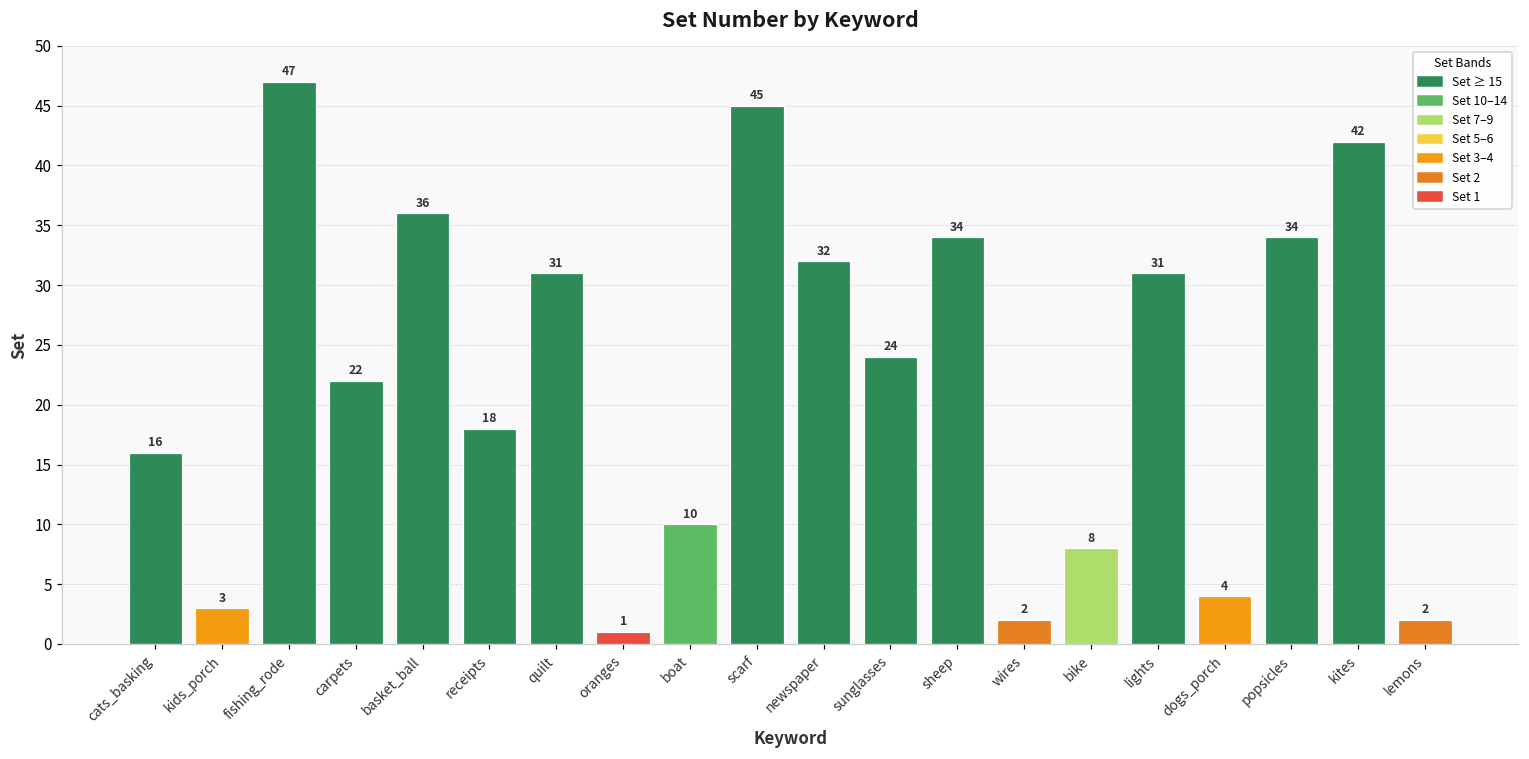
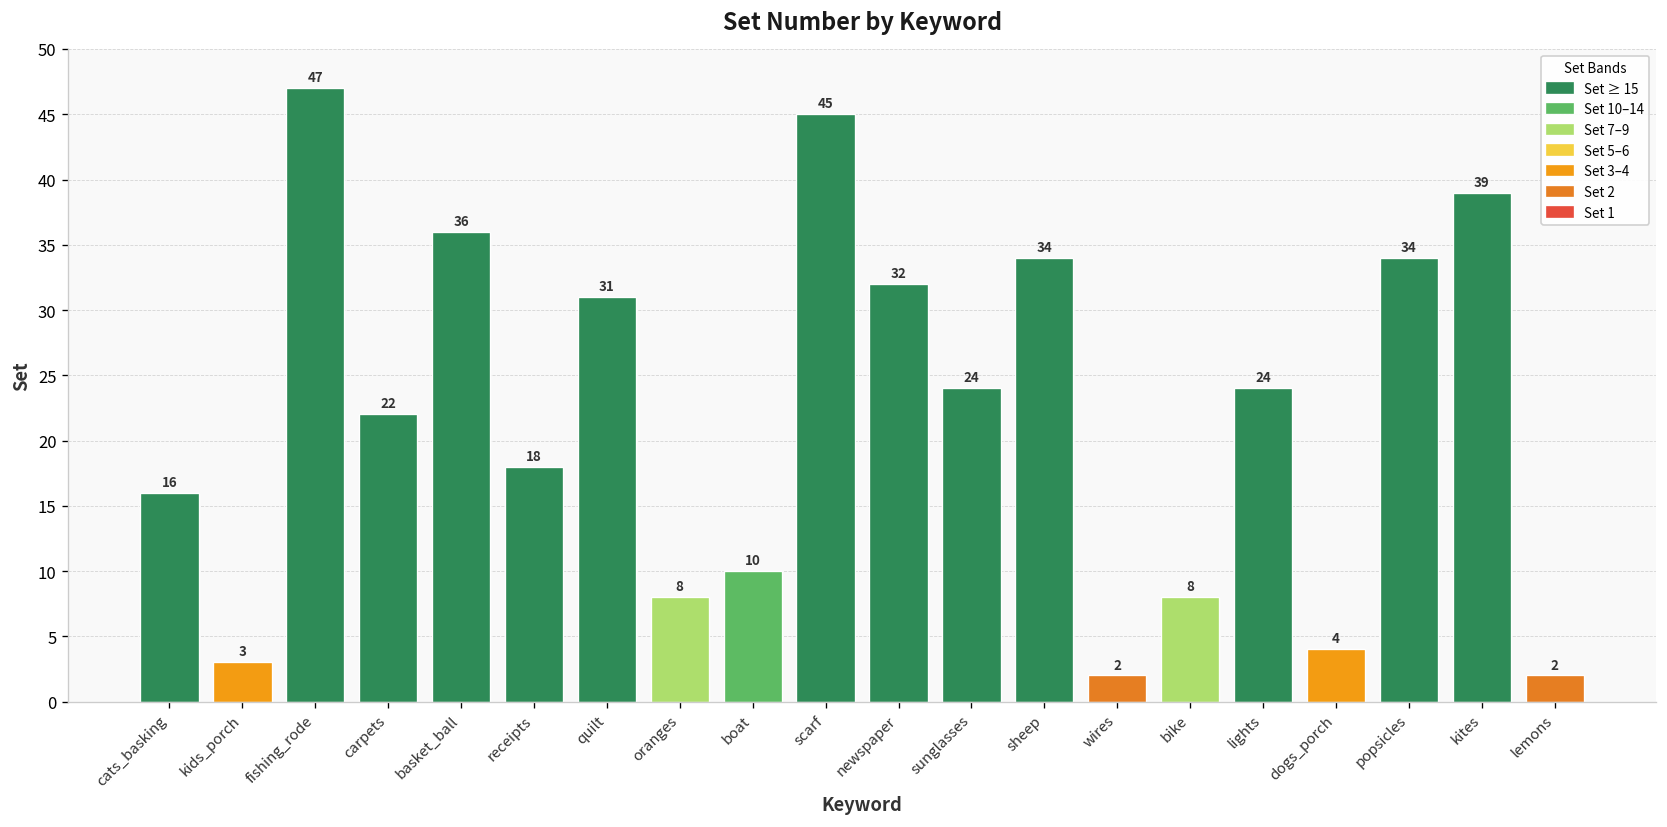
  {
    "cats_basking": 16,
    "kids_porch": 3,
    "fishing_rode": 47,
    "carpets": 22,
    "basket_ball": 36,
    "receipts": 18,
    "quilt": 31,
-   "oranges": 1,
+   "oranges": 8,
    "boat": 10,
    "scarf": 45,
    "newspaper": 32,
    "sunglasses": 24,
    "sheep": 34,
    "wires": 2,
    "bike": 8,
-   "lights": 31,
+   "lights": 24,
    "dogs_porch": 4,
    "popsicles": 34,
-   "kites": 42,
+   "kites": 39,
    "lemons": 2
  }
